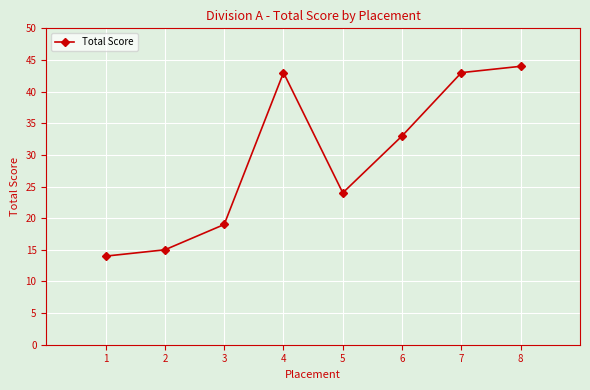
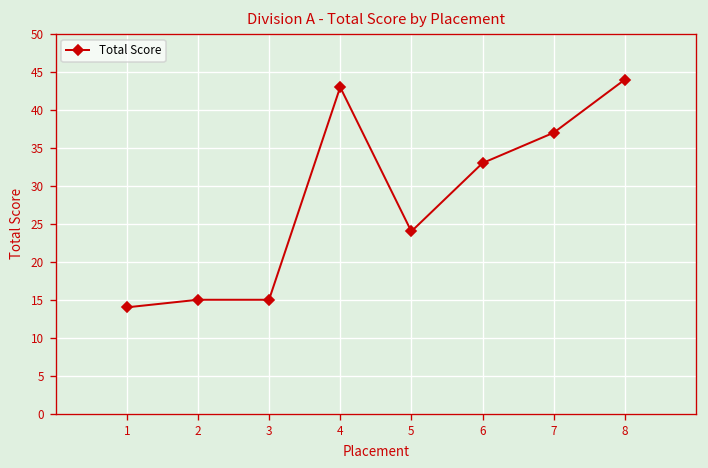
  {
    "1": 14,
    "2": 15,
-   "3": 19,
+   "3": 15,
    "4": 43,
    "5": 24,
    "6": 33,
-   "7": 43,
+   "7": 37,
    "8": 44
  }
